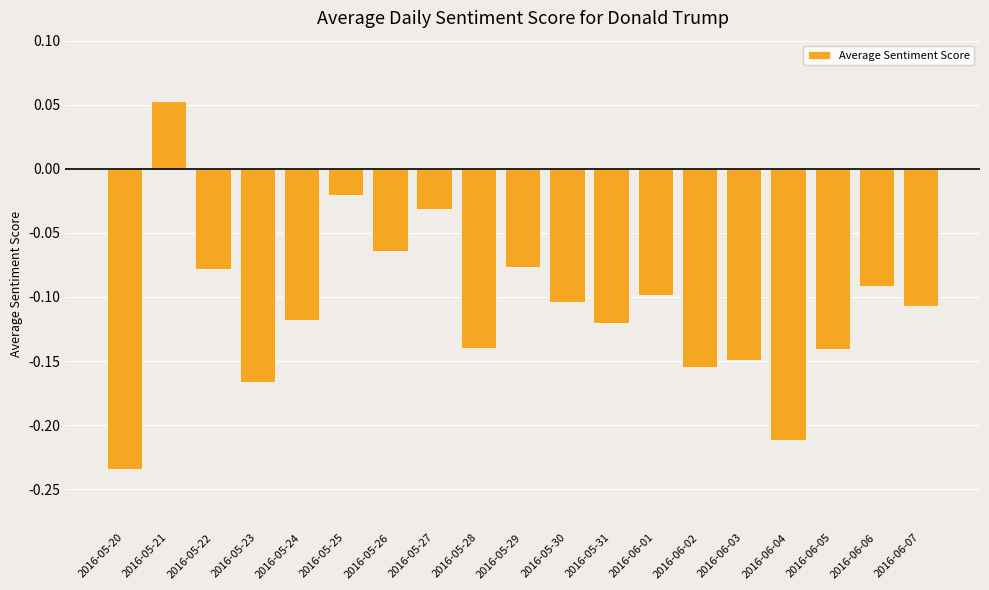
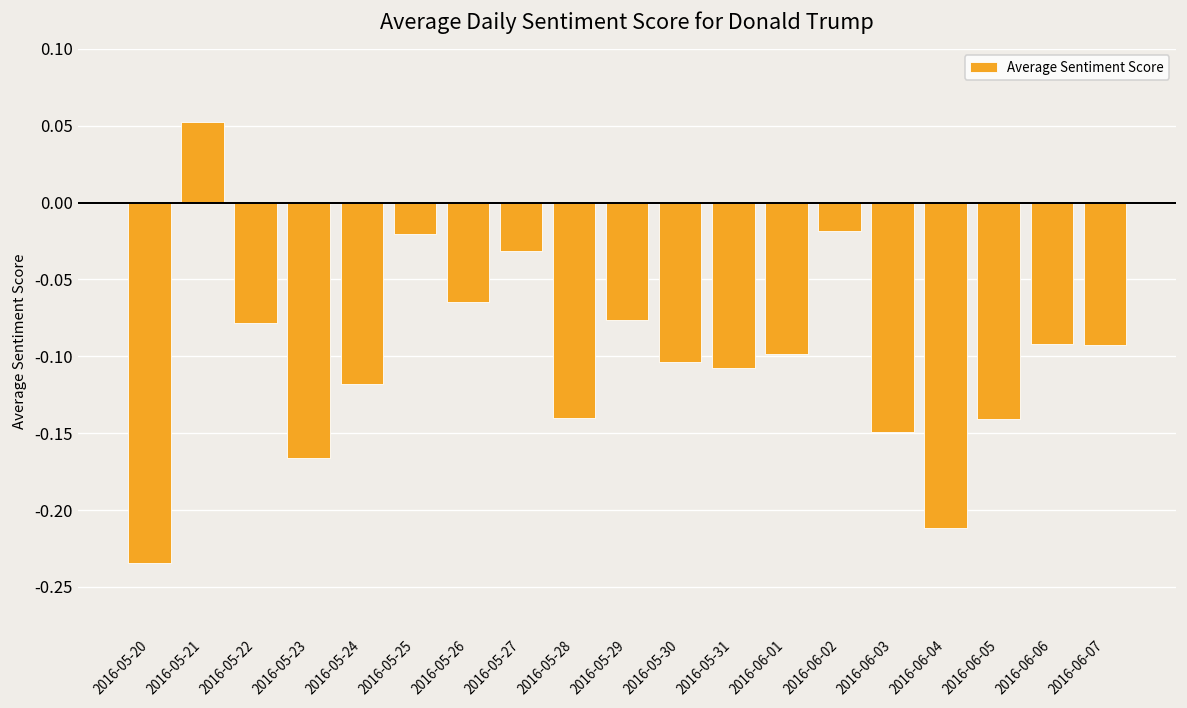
  {
    "2016-05-20": -0.234,
    "2016-05-21": 0.053,
    "2016-05-22": -0.078,
    "2016-05-23": -0.166,
    "2016-05-24": -0.118,
    "2016-05-25": -0.020,
    "2016-05-26": -0.064,
    "2016-05-27": -0.032,
    "2016-05-28": -0.140,
    "2016-05-29": -0.076,
    "2016-05-30": -0.104,
-   "2016-05-31": -0.120,
+   "2016-05-31": -0.108,
    "2016-06-01": -0.098,
-   "2016-06-02": -0.154,
+   "2016-06-02": -0.018,
    "2016-06-03": -0.149,
    "2016-06-04": -0.212,
    "2016-06-05": -0.141,
    "2016-06-06": -0.092,
-   "2016-06-07": -0.107
+   "2016-06-07": -0.093
  }
